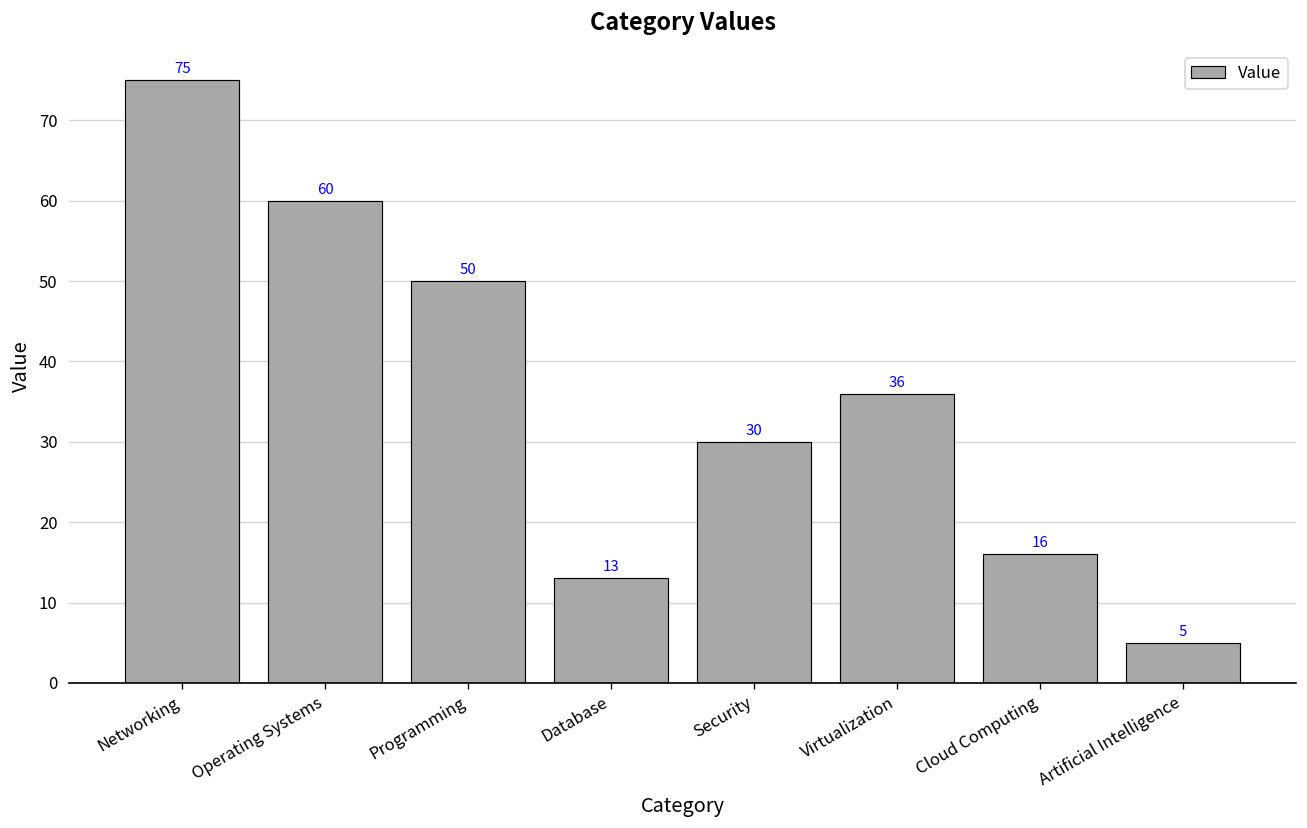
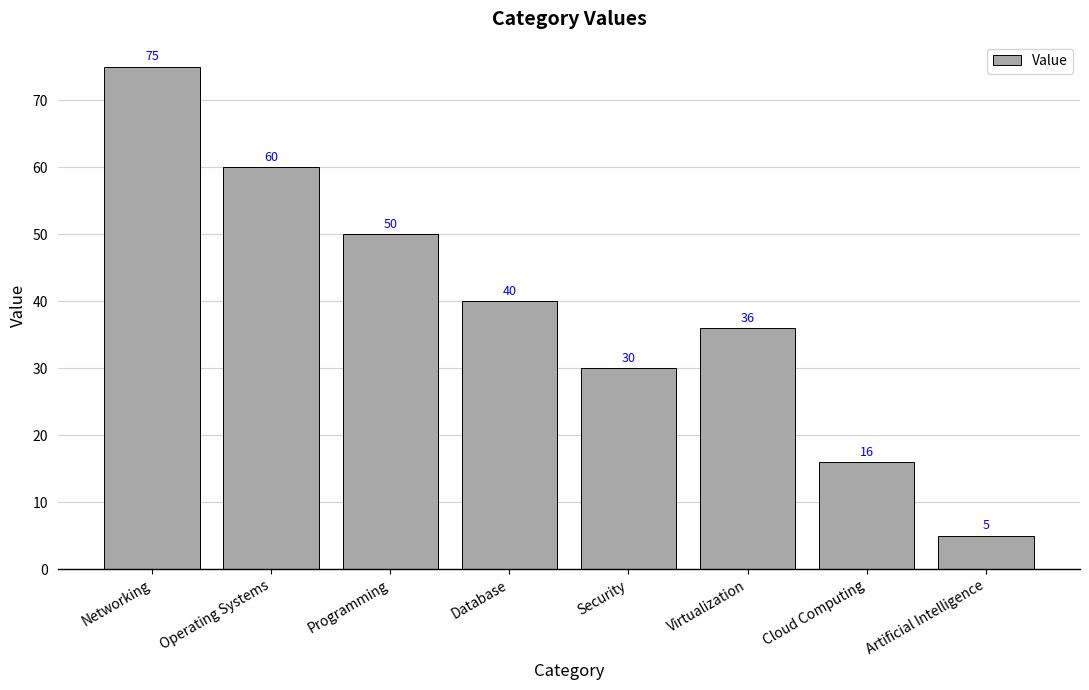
  {
    "Networking": 75,
    "Operating Systems": 60,
    "Programming": 50,
-   "Database": 13,
+   "Database": 40,
    "Security": 30,
    "Virtualization": 36,
    "Cloud Computing": 16,
    "Artificial Intelligence": 5
  }
